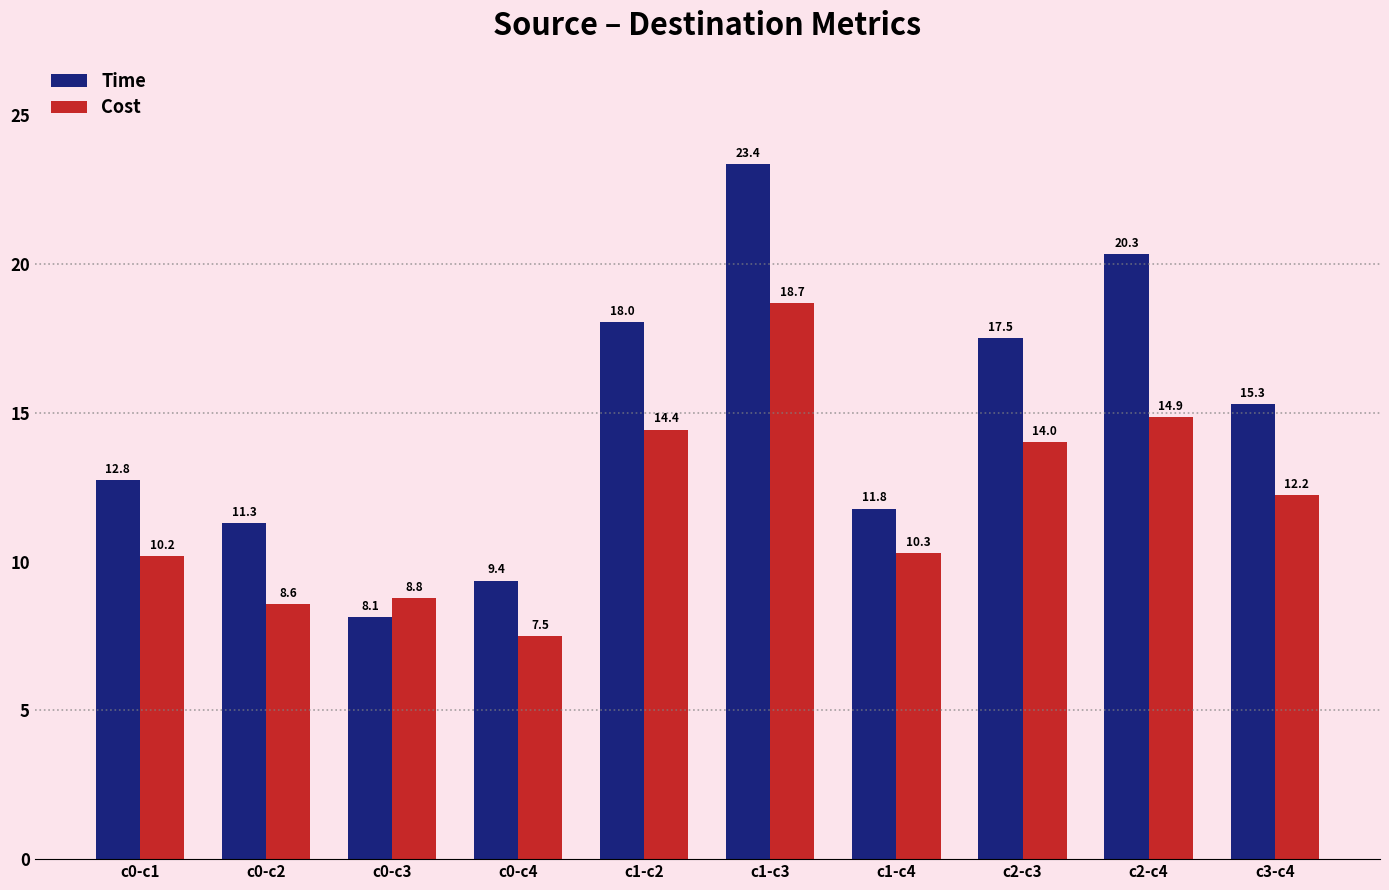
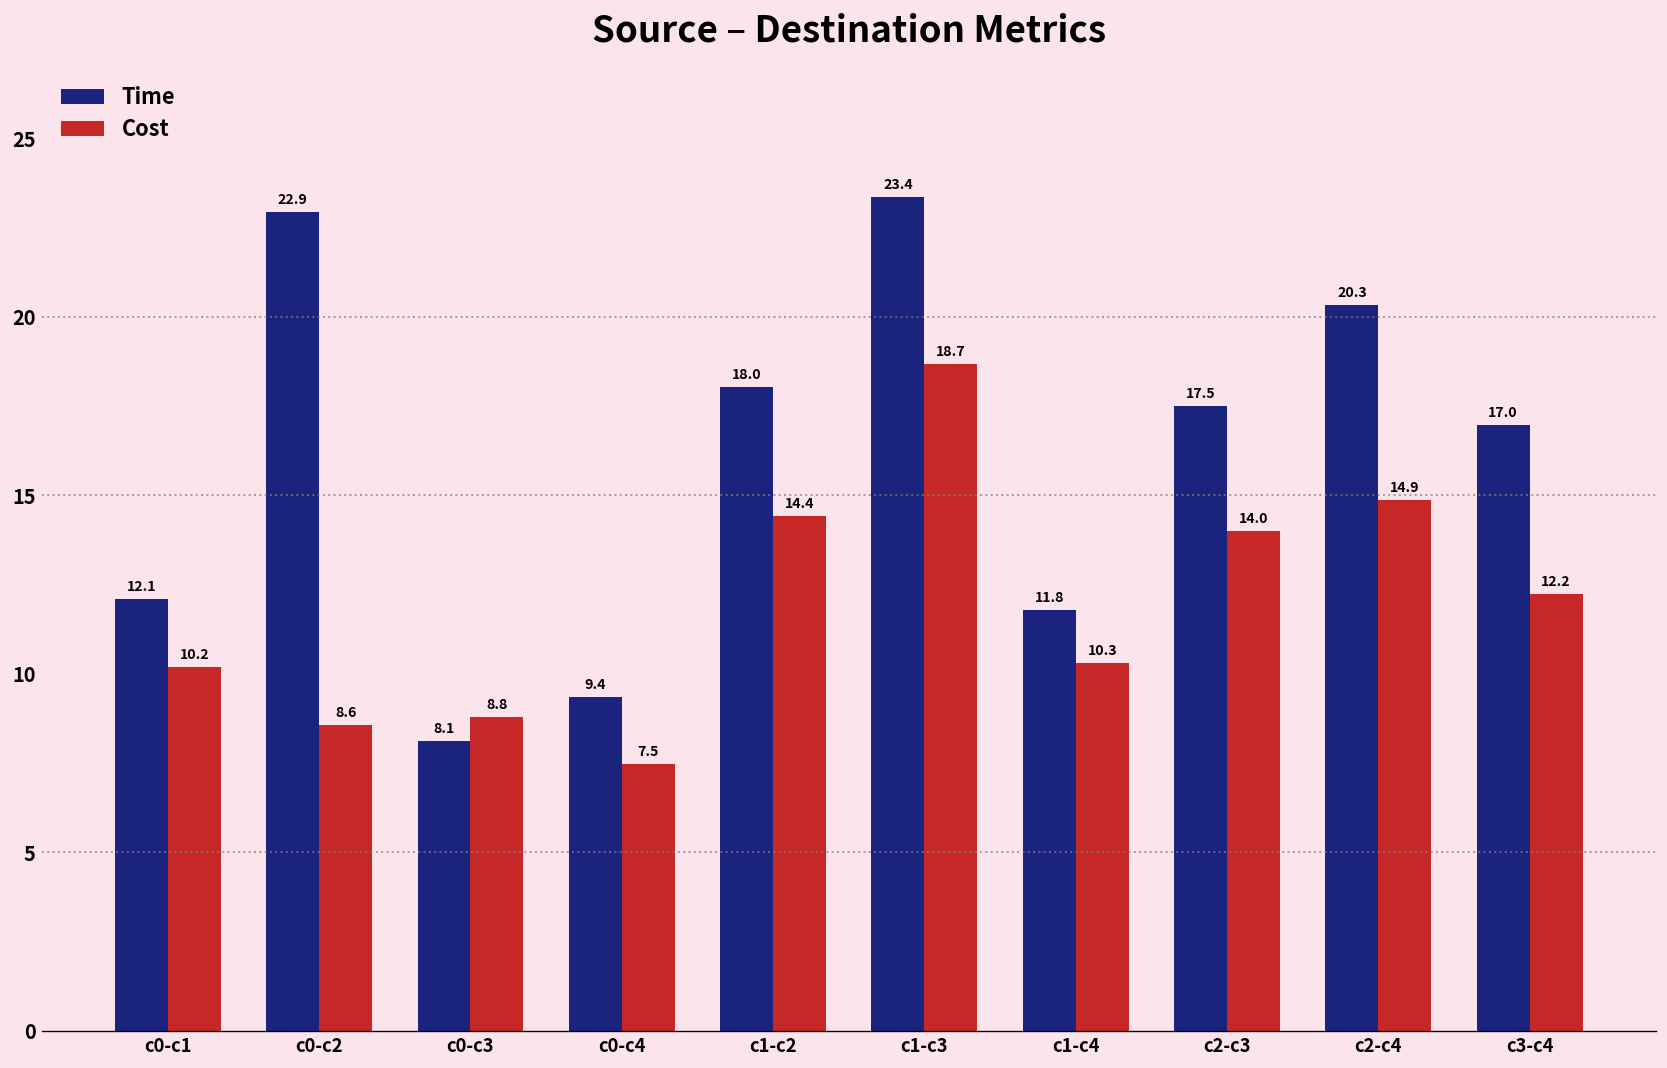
  {
    "Time": {
-     "c0-c1": 12.8,
-     "c0-c2": 11.3,
+     "c0-c1": 12.1,
+     "c0-c2": 22.9,
      "c0-c3": 8.1,
      "c0-c4": 9.4,
      "c1-c2": 18.0,
      "c1-c3": 23.4,
      "c1-c4": 11.8,
      "c2-c3": 17.5,
      "c2-c4": 20.3,
-     "c3-c4": 15.3
+     "c3-c4": 17.0
    },
    "Cost": {
      "c0-c1": 10.2,
      "c0-c2": 8.6,
      "c0-c3": 8.8,
      "c0-c4": 7.5,
      "c1-c2": 14.4,
      "c1-c3": 18.7,
      "c1-c4": 10.3,
      "c2-c3": 14.0,
      "c2-c4": 14.9,
      "c3-c4": 12.2
    }
  }
